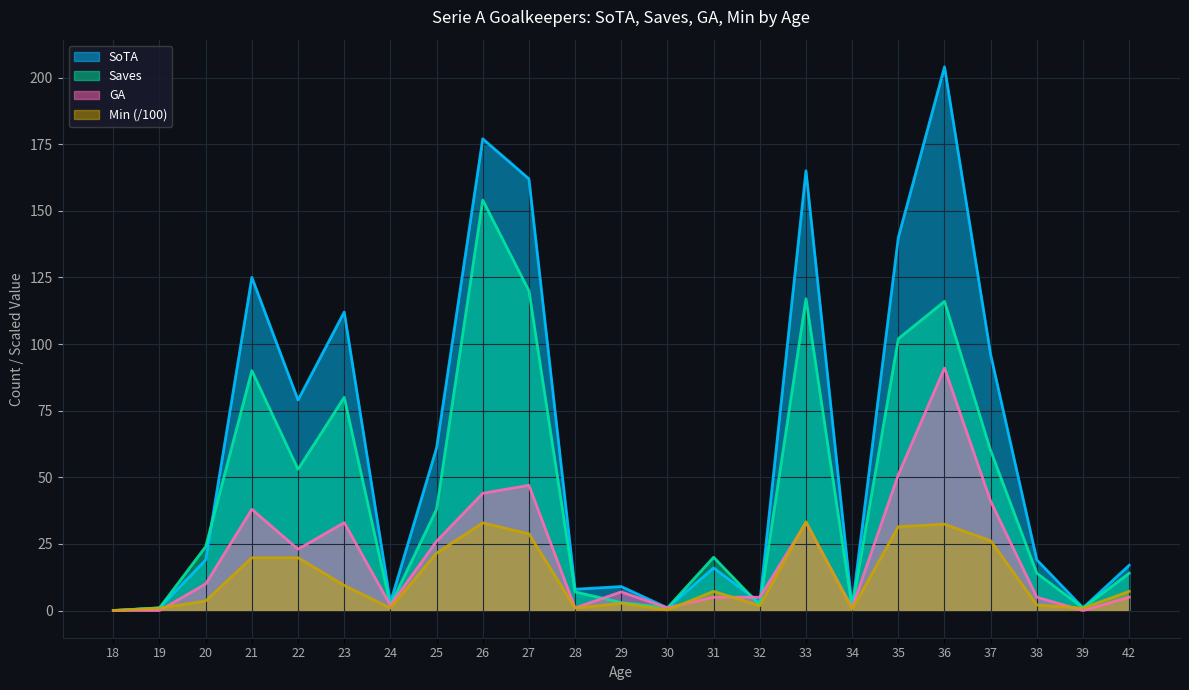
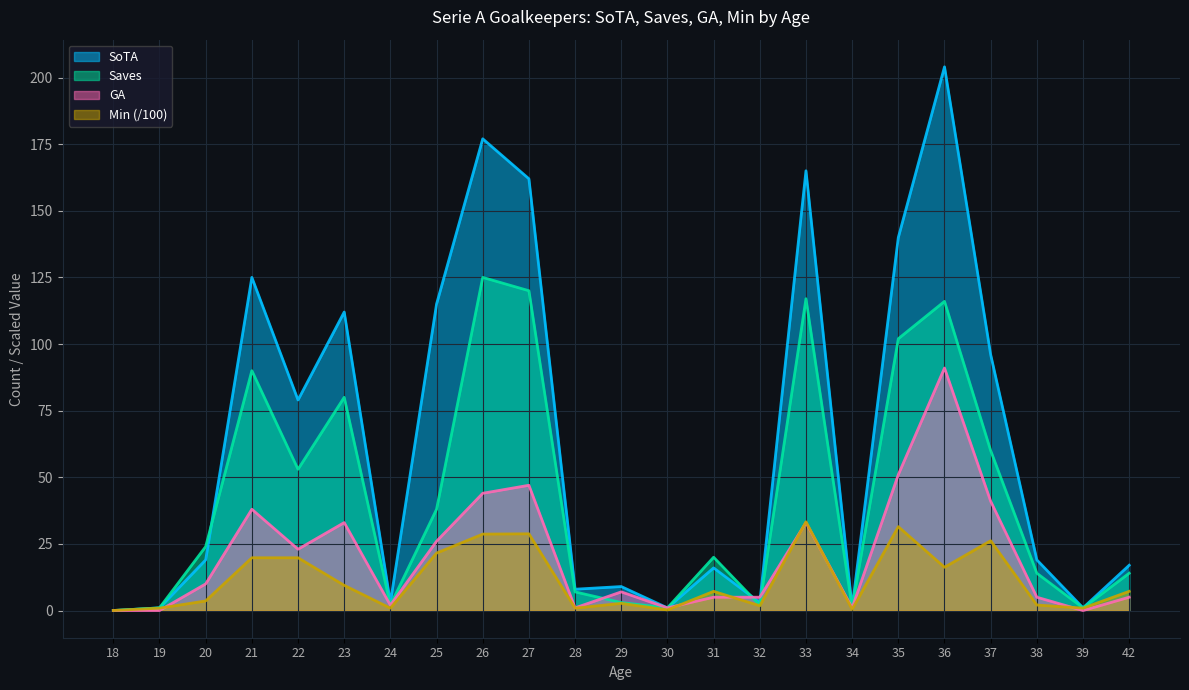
  {
    "SoTA": {
      "20": 19,
      "21": 125,
      "22": 79,
      "23": 112,
      "24": 3,
-     "25": 61,
+     "25": 115,
      "26": 177,
      "27": 162,
      "28": 8,
      "29": 9,
      "31": 16,
      "32": 3,
      "33": 165,
      "35": 140,
      "36": 204,
      "37": 96,
      "38": 19,
      "42": 17
    },
    "Saves": {
      "20": 24,
      "21": 90,
      "22": 53,
      "23": 80,
      "25": 38,
-     "26": 154,
+     "26": 125,
      "27": 120,
      "28": 7,
      "31": 20,
      "33": 117,
      "35": 102,
      "36": 116,
      "37": 60,
      "38": 14,
      "42": 14
    },
    "GA": {
      "20": 10,
      "21": 38,
      "22": 23,
      "23": 33,
      "25": 26,
      "26": 44,
      "27": 47,
      "29": 7,
      "31": 5,
      "32": 5,
      "35": 51,
      "36": 91,
      "37": 41,
      "38": 5,
      "42": 5
    },
    "Min (/100)": {
      "20": 4,
      "21": 20,
      "22": 20,
      "23": 9,
      "24": 1,
      "25": 22,
-     "26": 33,
+     "26": 29,
      "27": 29,
      "31": 7,
      "35": 31,
-     "36": 32,
+     "36": 16,
      "37": 26,
      "38": 2,
      "42": 7
    }
  }
